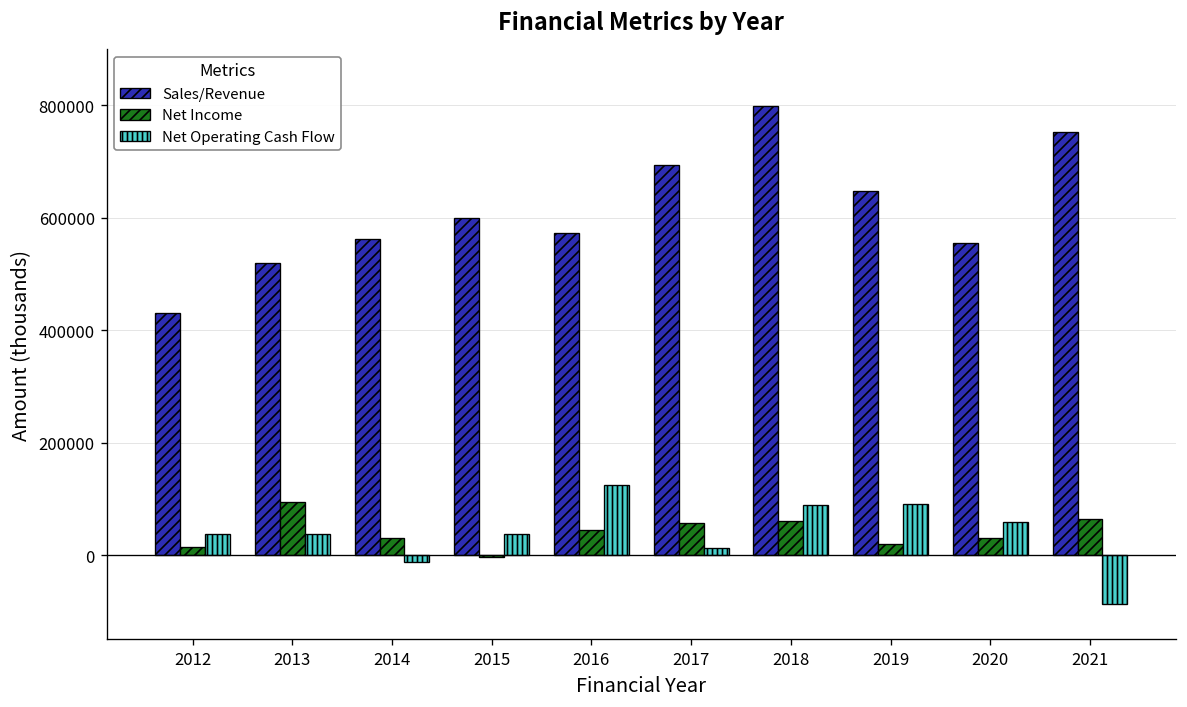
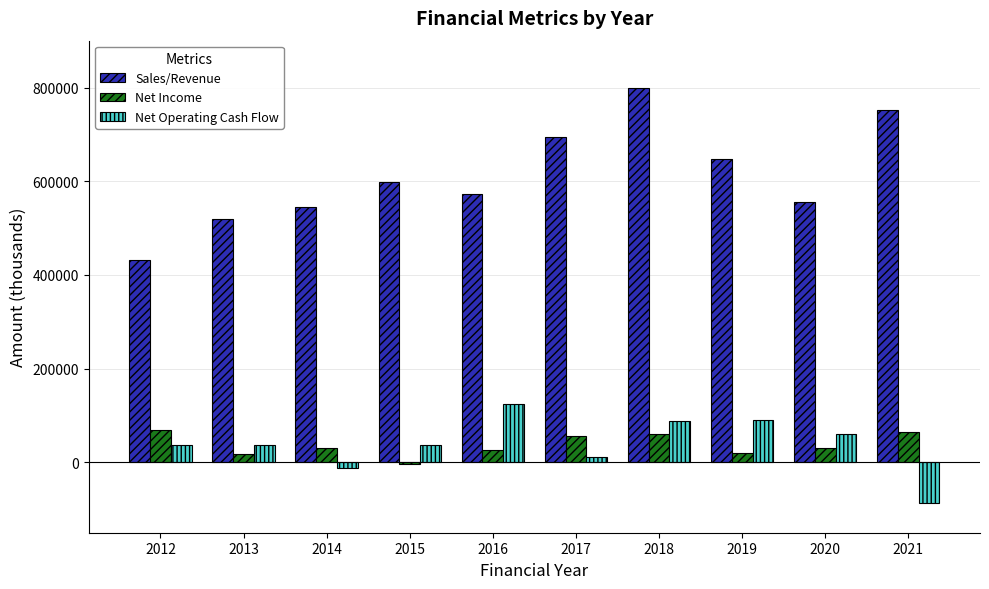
  {
    "Sales/Revenue": {
      "2012": 430000,
      "2013": 520000,
-     "2014": 560000,
+     "2014": 540000,
      "2015": 600000,
      "2016": 570000,
      "2017": 690000,
      "2018": 800000,
      "2019": 650000,
      "2020": 560000,
      "2021": 750000
    },
    "Net Income": {
-     "2012": 10000,
-     "2013": 90000,
+     "2012": 70000,
+     "2013": 20000,
      "2014": 30000,
-     "2016": 50000,
+     "2016": 30000,
      "2017": 60000,
      "2018": 60000,
      "2019": 20000,
      "2020": 30000,
      "2021": 60000
    },
    "Net Operating Cash Flow": {
      "2012": 40000,
      "2013": 40000,
      "2014": -10000,
      "2015": 40000,
      "2016": 120000,
      "2017": 10000,
      "2018": 90000,
      "2019": 90000,
      "2020": 60000,
      "2021": -90000
    }
  }
